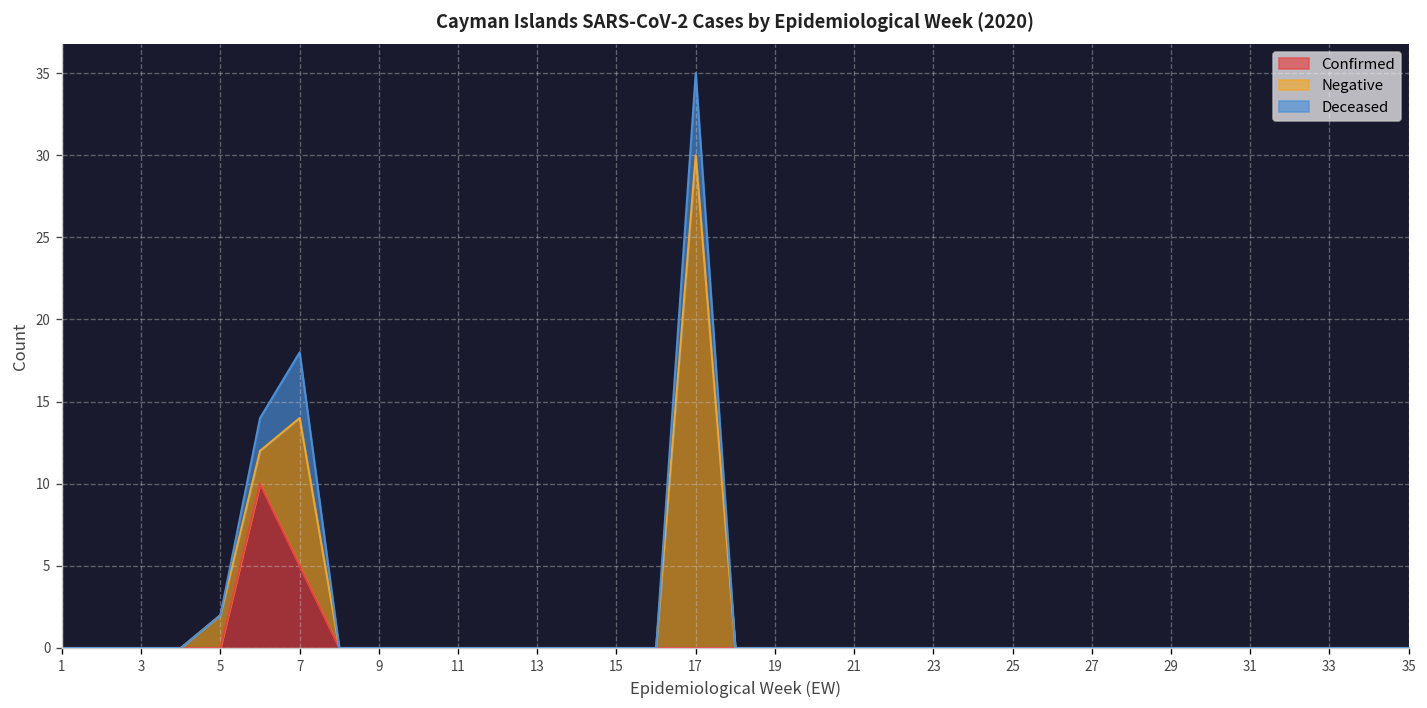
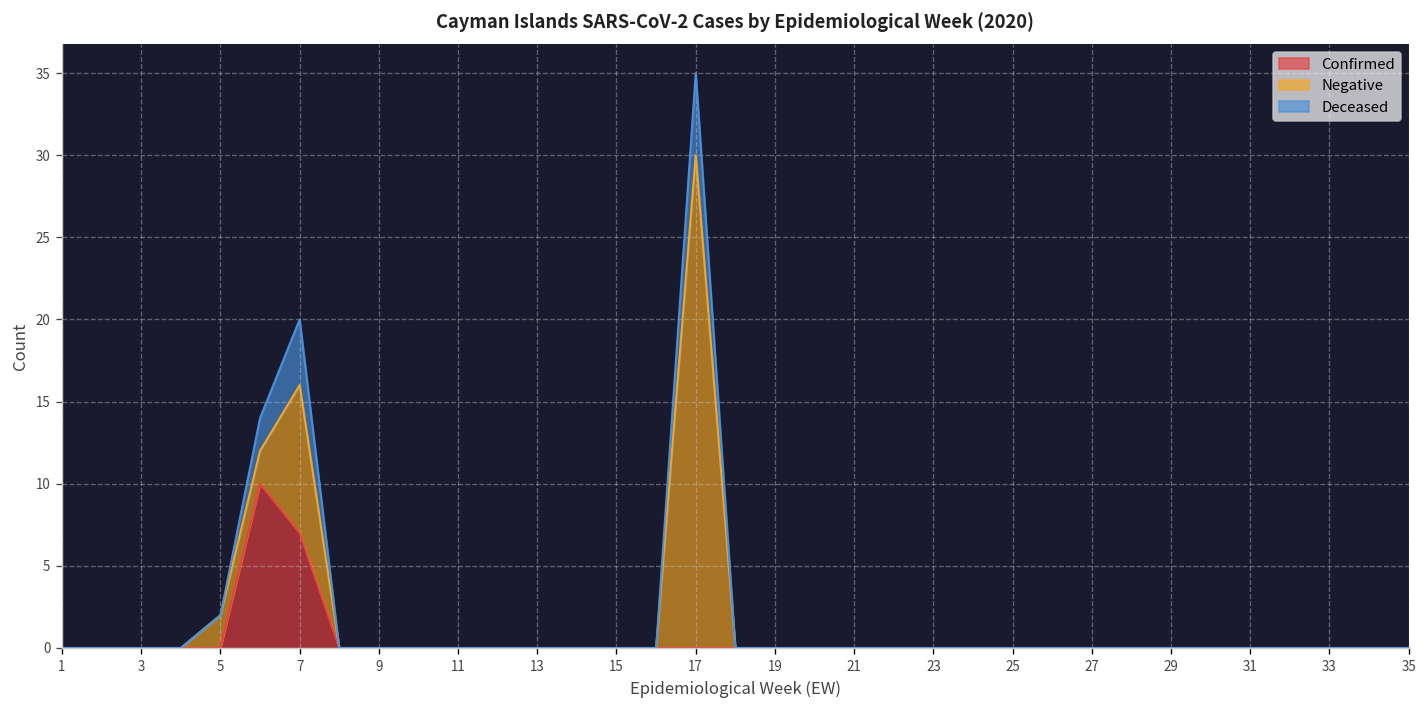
  {
    "Confirmed": {
      "5": 0,
-     "7": 5,
+     "7": 7,
      "17": 0
    },
    "Negative": {
      "17": 30
    },
    "Deceased": {
      "17": 35
    }
  }
